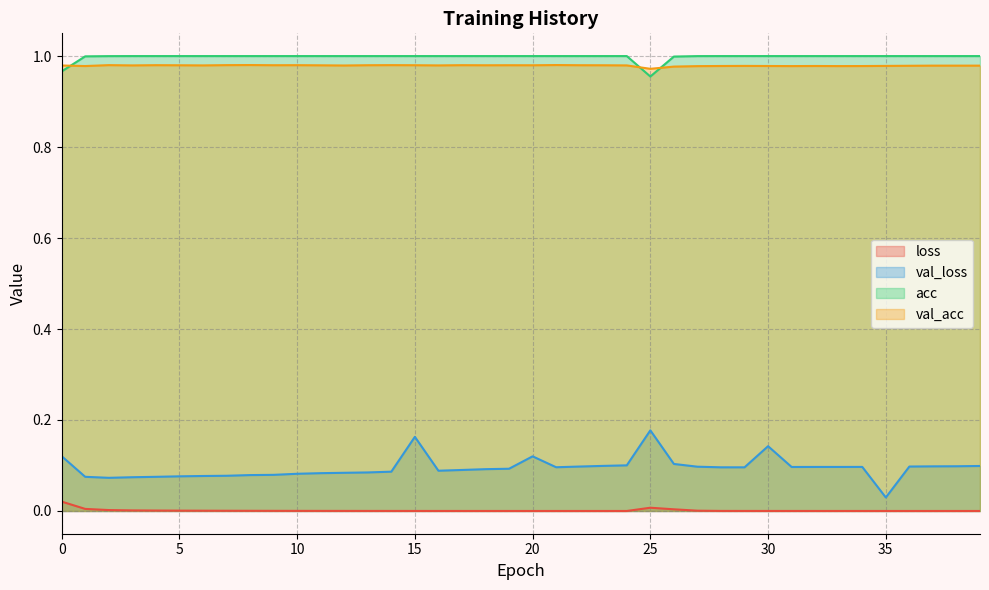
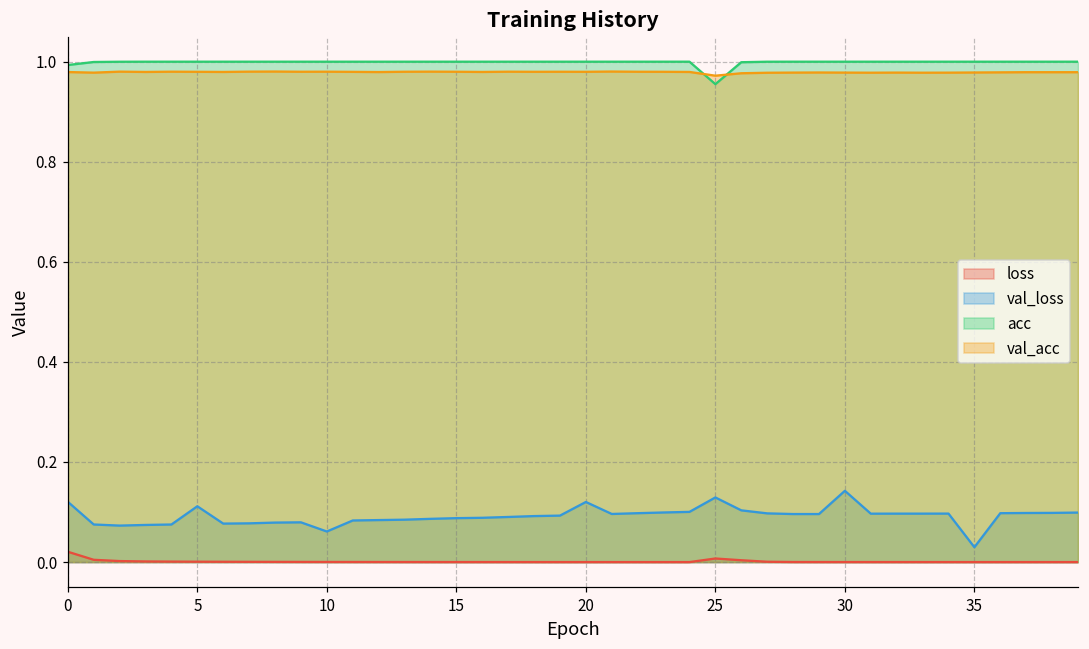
  {
    "val_loss": {
      "0": 0.12,
-     "5": 0.08,
-     "10": 0.08,
-     "15": 0.16,
+     "5": 0.11,
+     "10": 0.06,
+     "15": 0.09,
      "20": 0.12,
-     "25": 0.18,
+     "25": 0.13,
      "30": 0.14,
      "35": 0.03
    },
    "acc": {
-     "0": 0.97,
+     "0": 0.99,
      "5": 1.00,
      "10": 1.00,
      "15": 1.00,
      "20": 1.00,
      "25": 0.96,
      "30": 1.00,
      "35": 1.00
    }
  }
